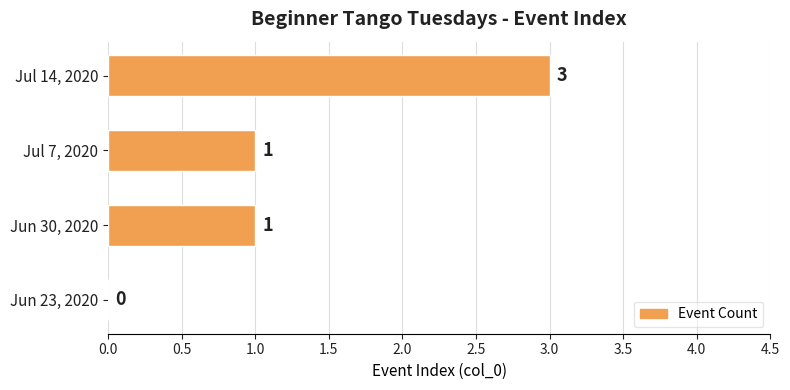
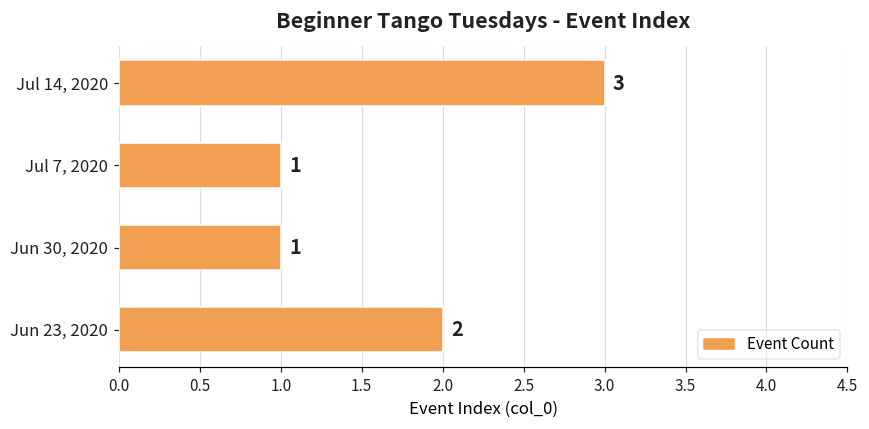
  {
    "Jul 14, 2020": 3,
    "Jul 7, 2020": 1,
    "Jun 30, 2020": 1,
-   "Jun 23, 2020": 0
+   "Jun 23, 2020": 2
  }
